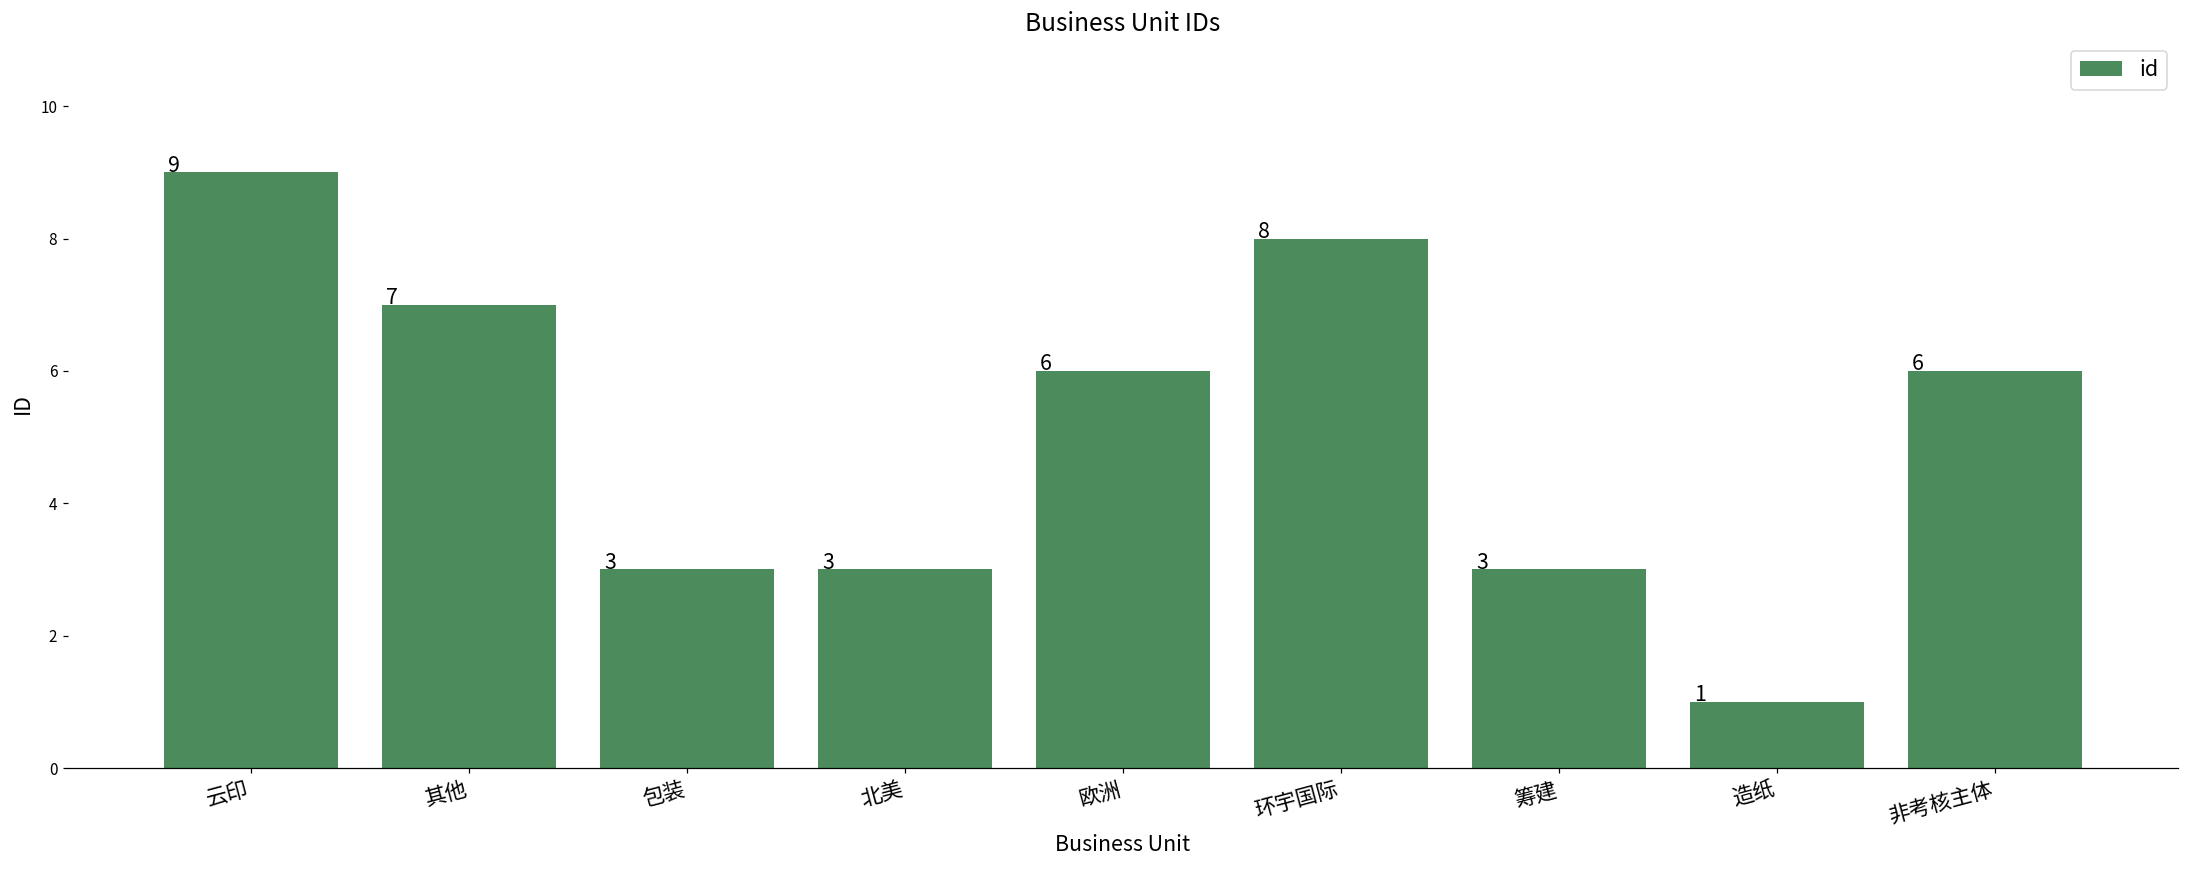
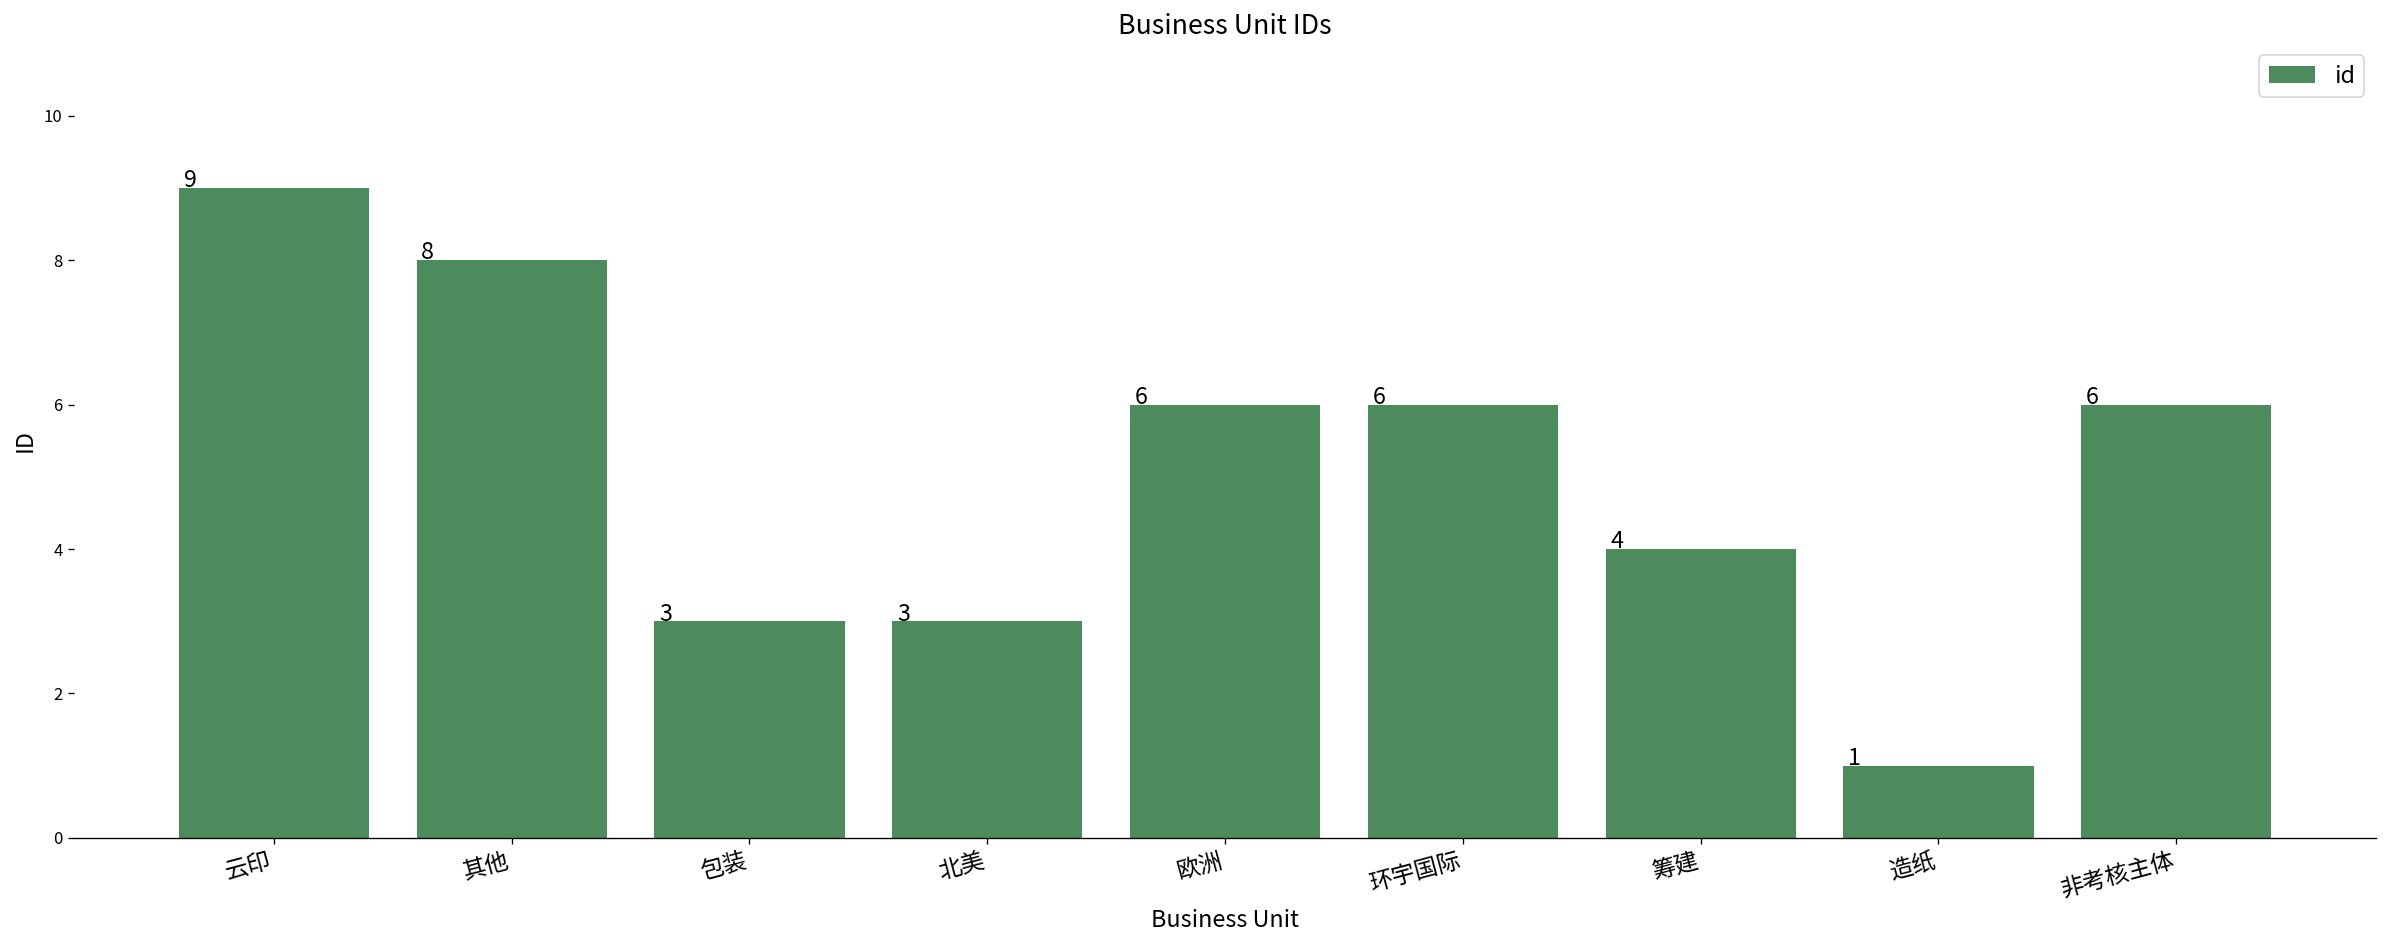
  {
-   "其他": 7,
-   "环宇国际": 8,
-   "筹建": 3
+   "其他": 8,
+   "环宇国际": 6,
+   "筹建": 4
  }
